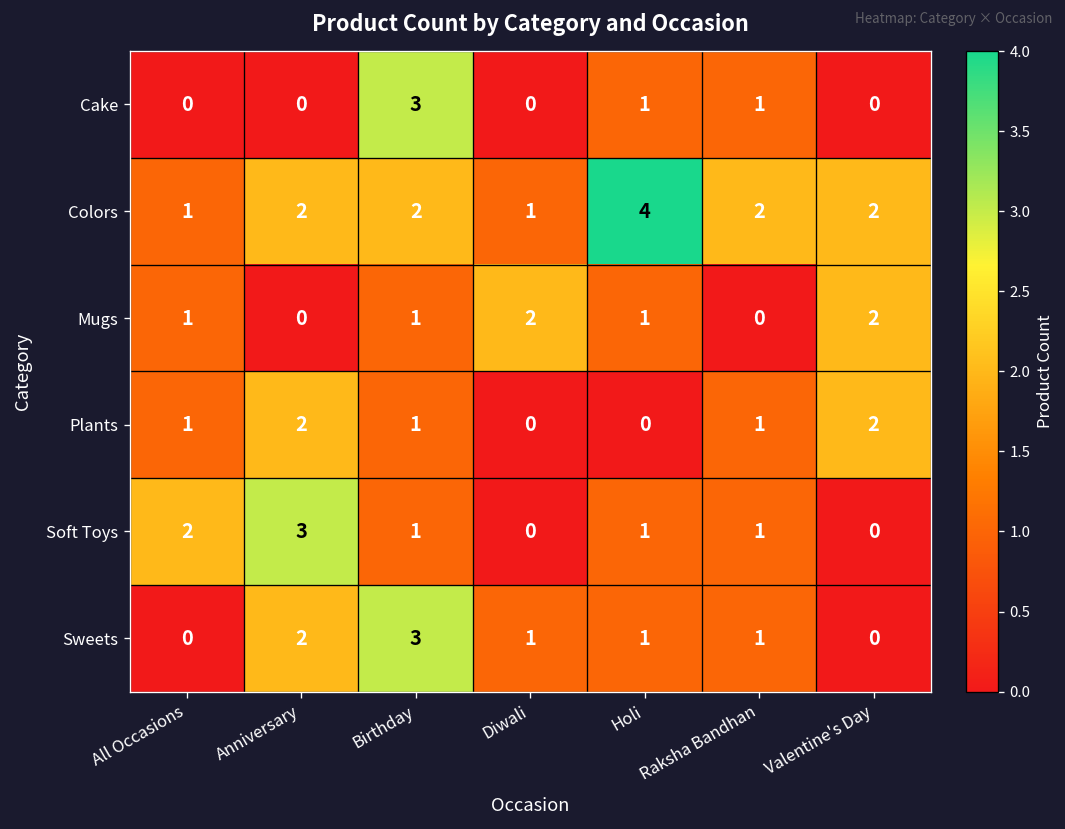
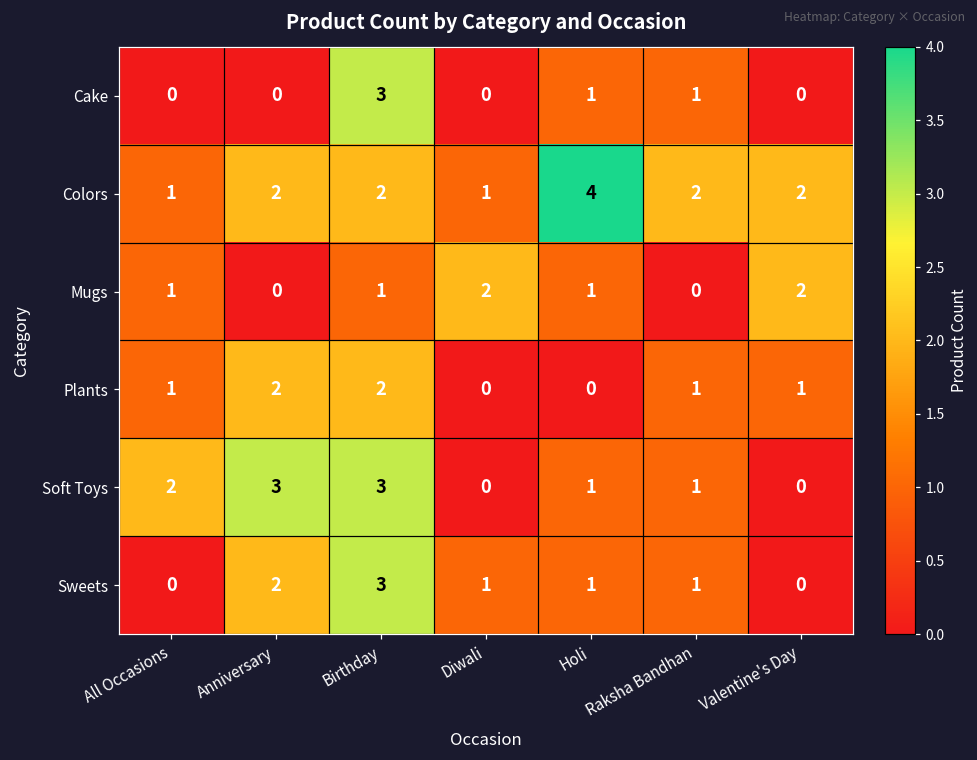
  {
    "Cake": {
      "All Occasions": 0,
      "Anniversary": 0,
      "Birthday": 3,
      "Diwali": 0,
      "Holi": 1,
      "Raksha Bandhan": 1,
      "Valentine's Day": 0
    },
    "Colors": {
      "All Occasions": 1,
      "Anniversary": 2,
      "Birthday": 2,
      "Diwali": 1,
      "Holi": 4,
      "Raksha Bandhan": 2,
      "Valentine's Day": 2
    },
    "Mugs": {
      "All Occasions": 1,
      "Anniversary": 0,
      "Birthday": 1,
      "Diwali": 2,
      "Holi": 1,
      "Raksha Bandhan": 0,
      "Valentine's Day": 2
    },
    "Plants": {
      "All Occasions": 1,
      "Anniversary": 2,
-     "Birthday": 1,
+     "Birthday": 2,
      "Diwali": 0,
      "Holi": 0,
      "Raksha Bandhan": 1,
-     "Valentine's Day": 2
+     "Valentine's Day": 1
    },
    "Soft Toys": {
      "All Occasions": 2,
      "Anniversary": 3,
-     "Birthday": 1,
+     "Birthday": 3,
      "Diwali": 0,
      "Holi": 1,
      "Raksha Bandhan": 1,
      "Valentine's Day": 0
    },
    "Sweets": {
      "All Occasions": 0,
      "Anniversary": 2,
      "Birthday": 3,
      "Diwali": 1,
      "Holi": 1,
      "Raksha Bandhan": 1,
      "Valentine's Day": 0
    }
  }
